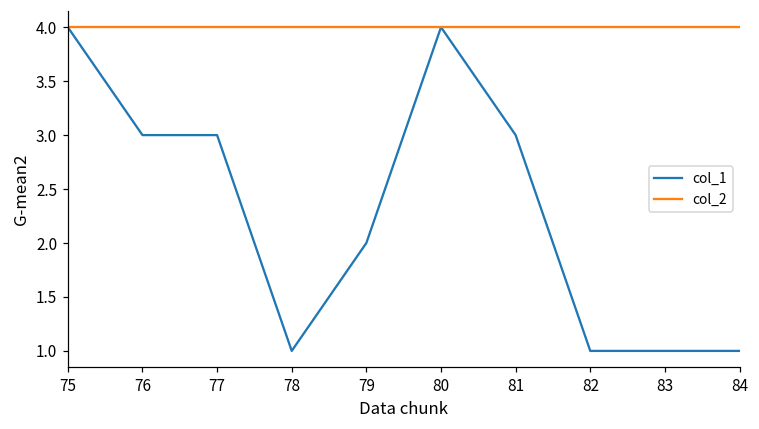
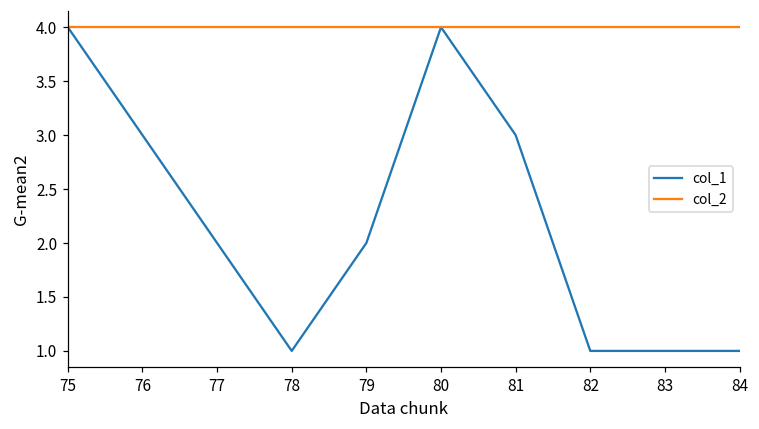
  {
    "col_1": {
      "76": 3,
-     "77": 3,
+     "77": 2,
      "78": 1,
      "79": 2,
      "81": 3,
      "82": 1,
      "83": 1,
      "84": 1
    },
    "col_2": {
      "76": 4,
      "77": 4,
      "78": 4,
      "79": 4,
      "81": 4,
      "82": 4,
      "83": 4,
      "84": 4
    }
  }
